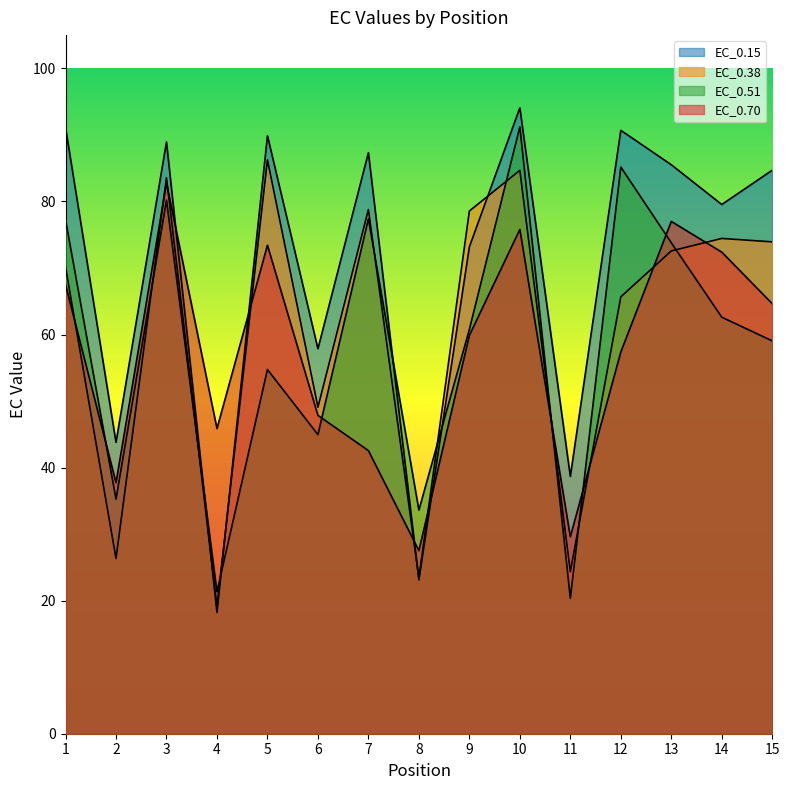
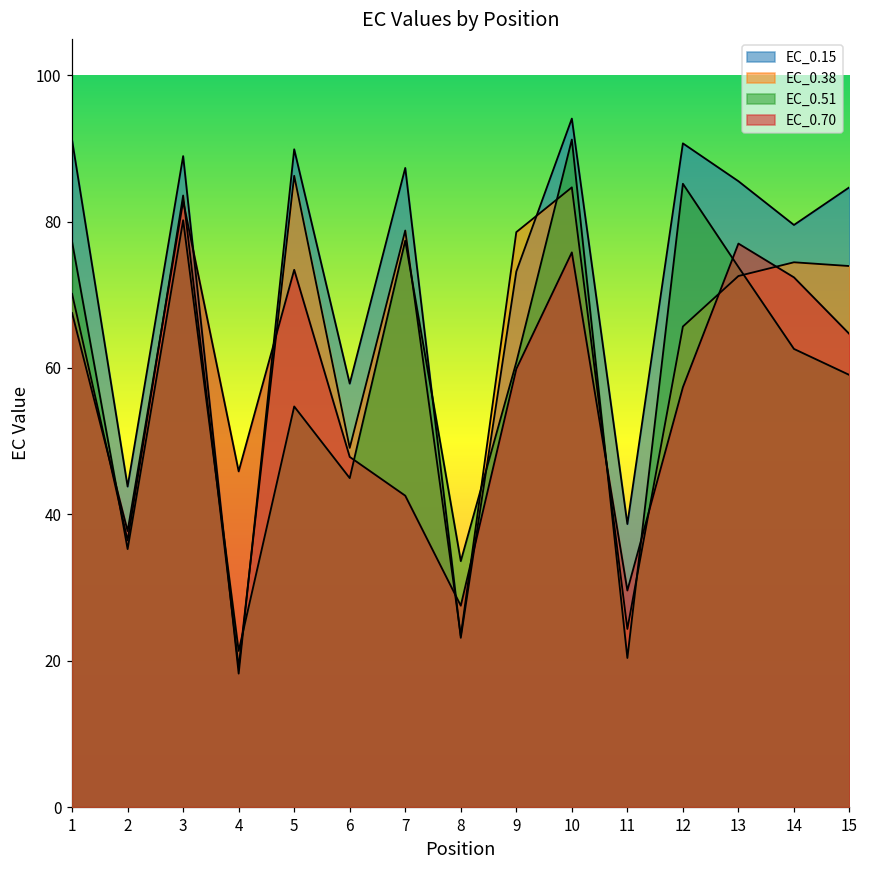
  {
    "EC_0.15": {
      "1": 91,
      "2": 44,
      "3": 89,
      "4": 18,
      "5": 90,
      "6": 58,
      "7": 87,
      "9": 73,
      "10": 94,
      "11": 39,
      "12": 91,
      "13": 86,
      "14": 80,
      "15": 85
    },
    "EC_0.38": {
      "1": 70,
-     "2": 26,
+     "2": 36,
      "3": 84,
      "4": 19,
      "5": 86,
      "6": 49,
      "7": 79,
      "9": 79,
      "10": 85,
      "11": 24,
      "12": 66,
      "13": 73,
      "14": 74,
      "15": 74
    },
    "EC_0.51": {
      "1": 77,
      "2": 35,
      "3": 80,
      "4": 21,
      "5": 55,
      "6": 45,
      "7": 77,
      "8": 34,
      "9": 61,
      "10": 91,
      "11": 20,
      "12": 85,
      "13": 74,
      "14": 63,
      "15": 59
    },
    "EC_0.70": {
      "1": 68,
      "2": 38,
      "3": 83,
      "4": 46,
      "5": 73,
      "6": 48,
      "7": 43,
      "8": 28,
      "9": 60,
      "10": 76,
      "11": 30,
      "12": 57,
      "13": 77,
      "14": 72,
      "15": 65
    }
  }
